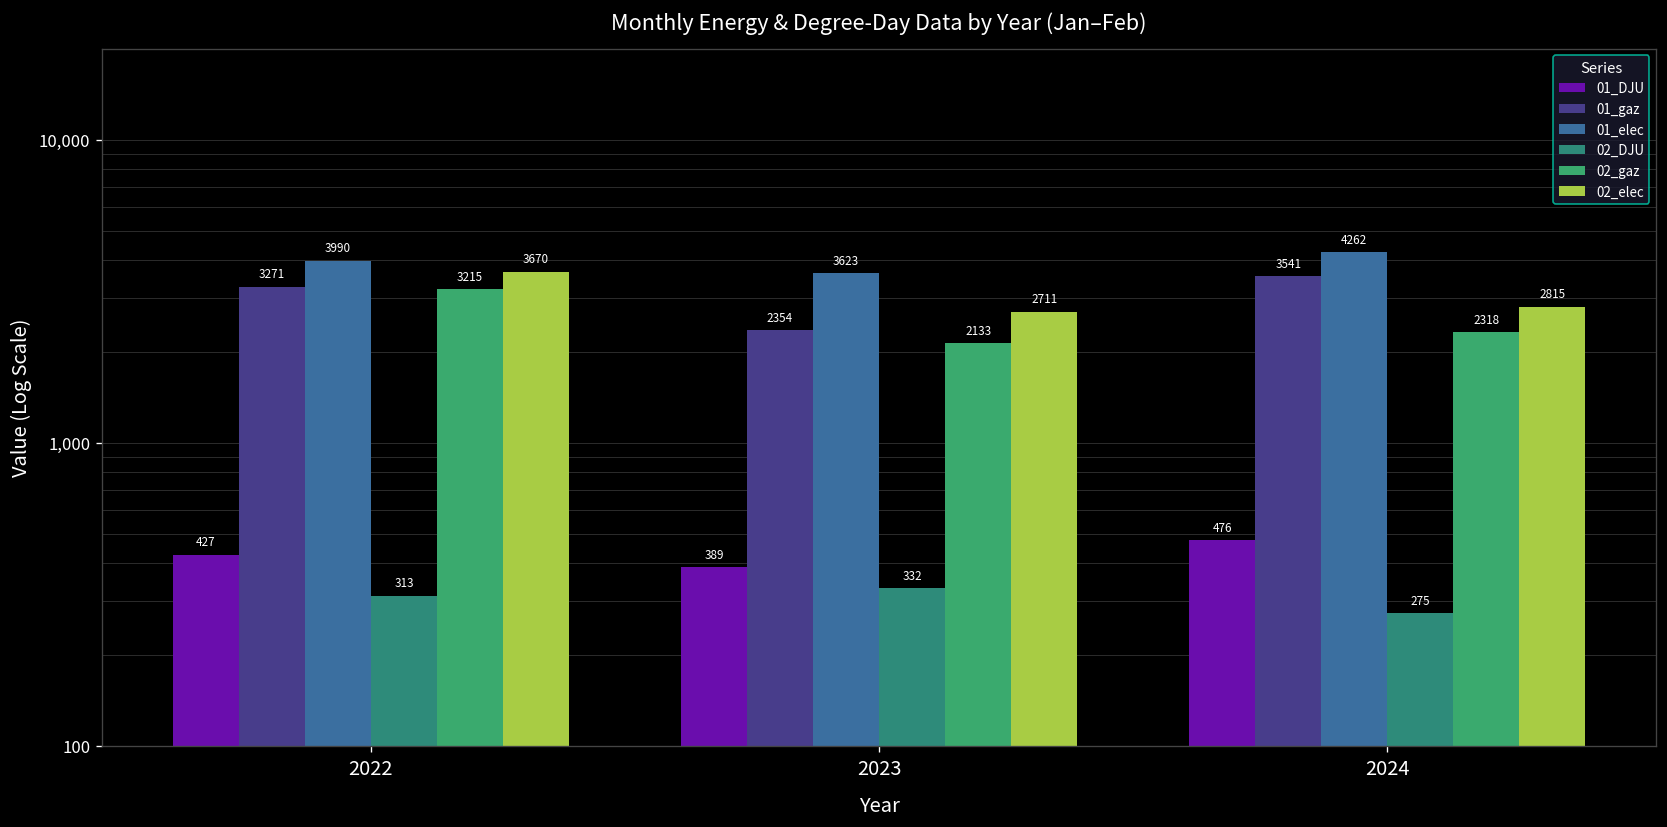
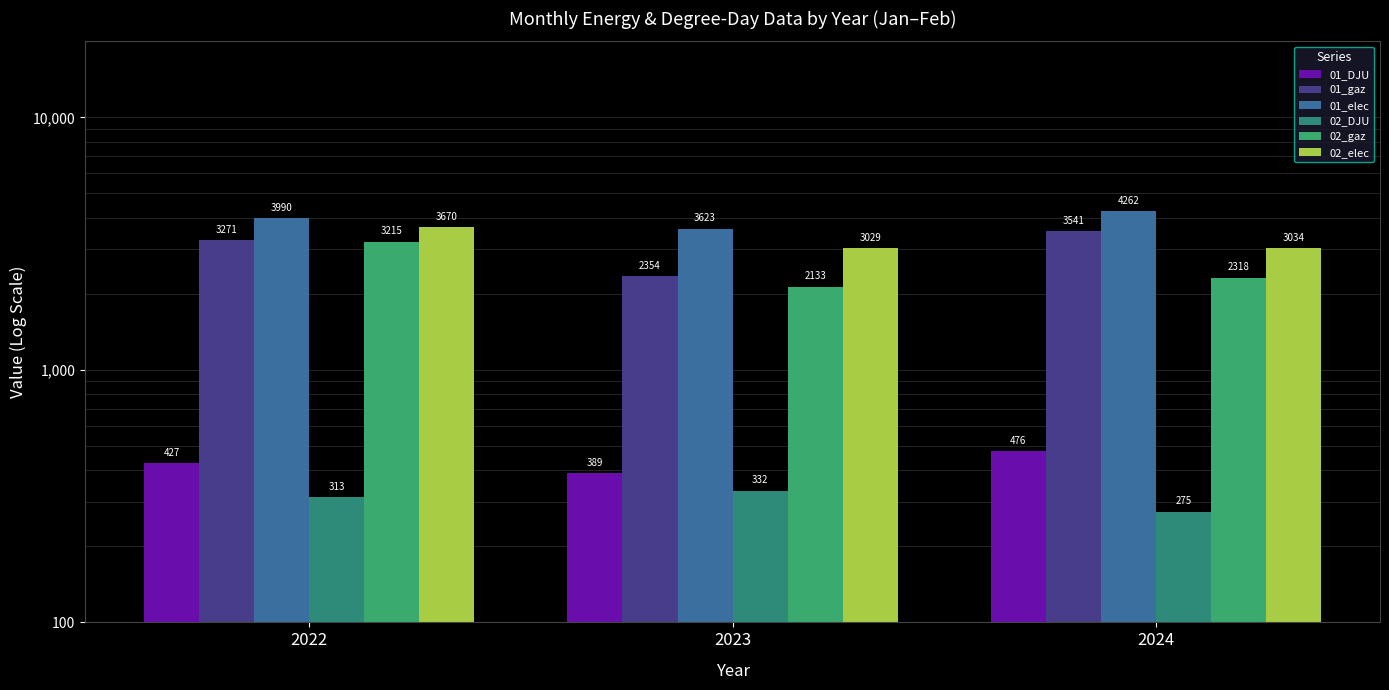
  {
    "01_DJU": {
      "2022": 427,
      "2023": 389,
      "2024": 476
    },
    "02_elec": {
      "2022": 3670,
-     "2023": 2711,
-     "2024": 2815
+     "2023": 3029,
+     "2024": 3034
    }
  }
